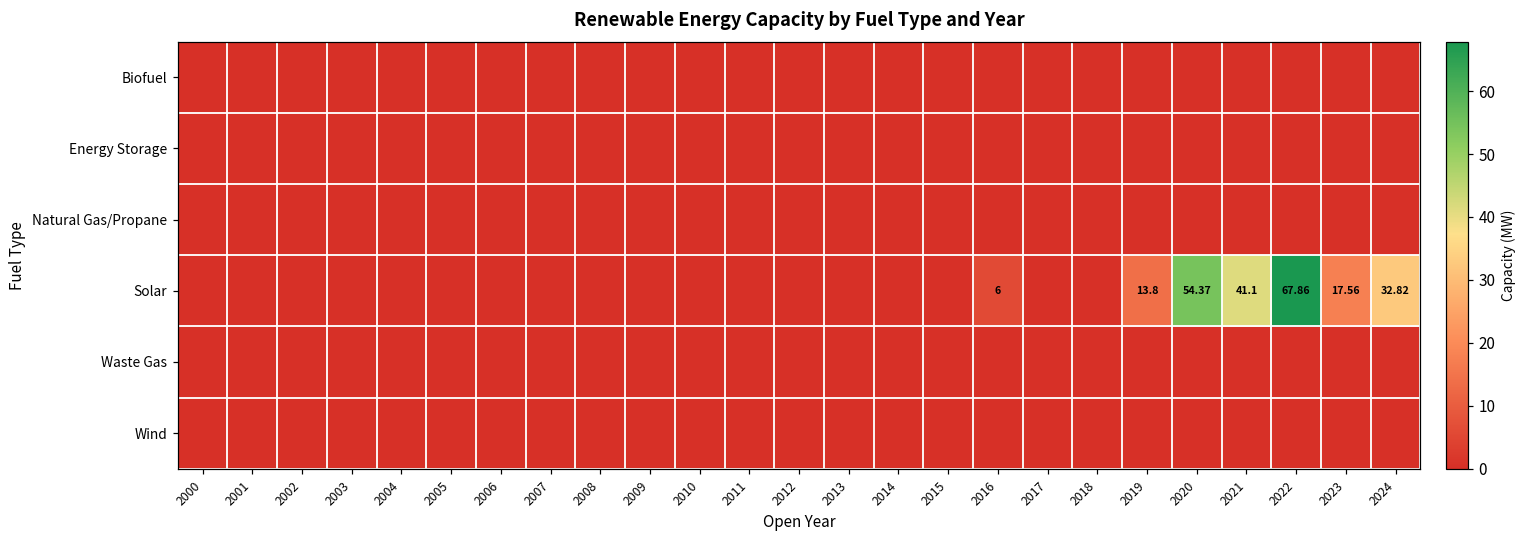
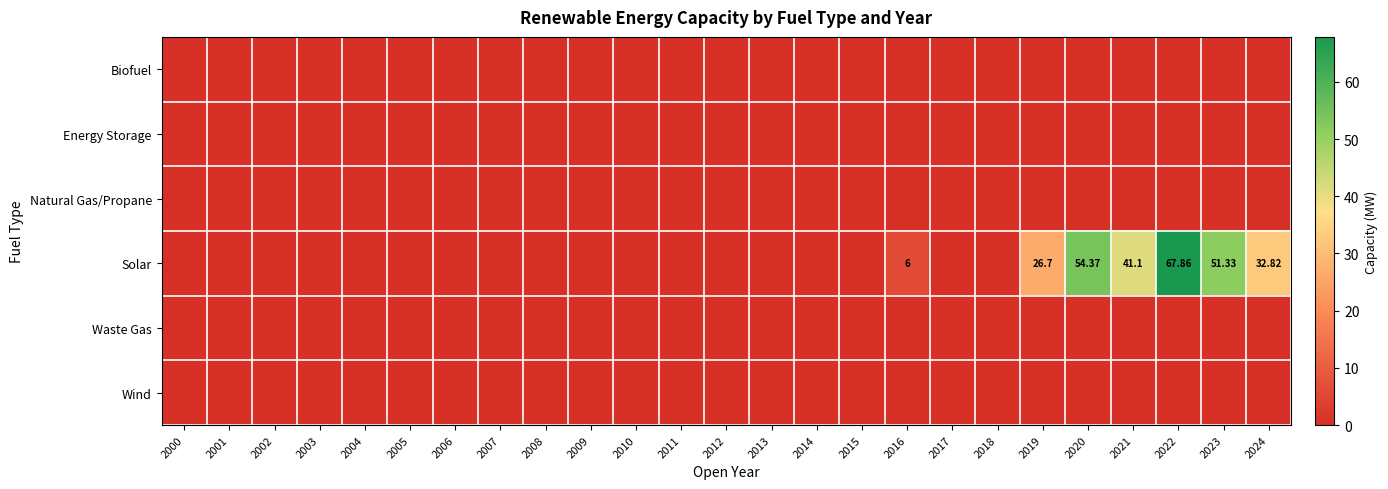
  {
    "Solar": {
      "2016": 6,
-     "2019": 13.8,
+     "2019": 26.7,
      "2020": 54.37,
      "2021": 41.1,
      "2022": 67.86,
-     "2023": 17.56,
+     "2023": 51.33,
      "2024": 32.82
    }
  }
